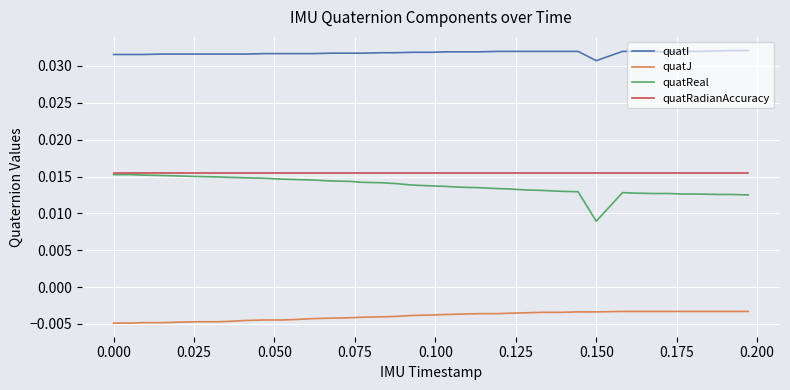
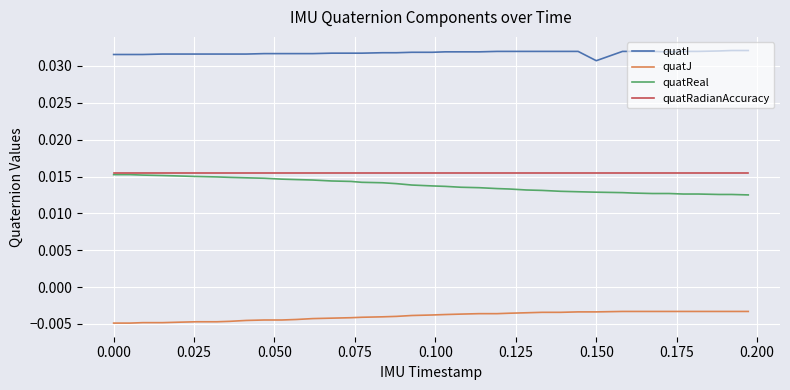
  {
    "quatI": {
      "0.000": 0.032,
      "0.150": 0.031
    },
    "quatReal": {
-     "0.150": 0.009
+     "0.150": 0.013
    }
  }
